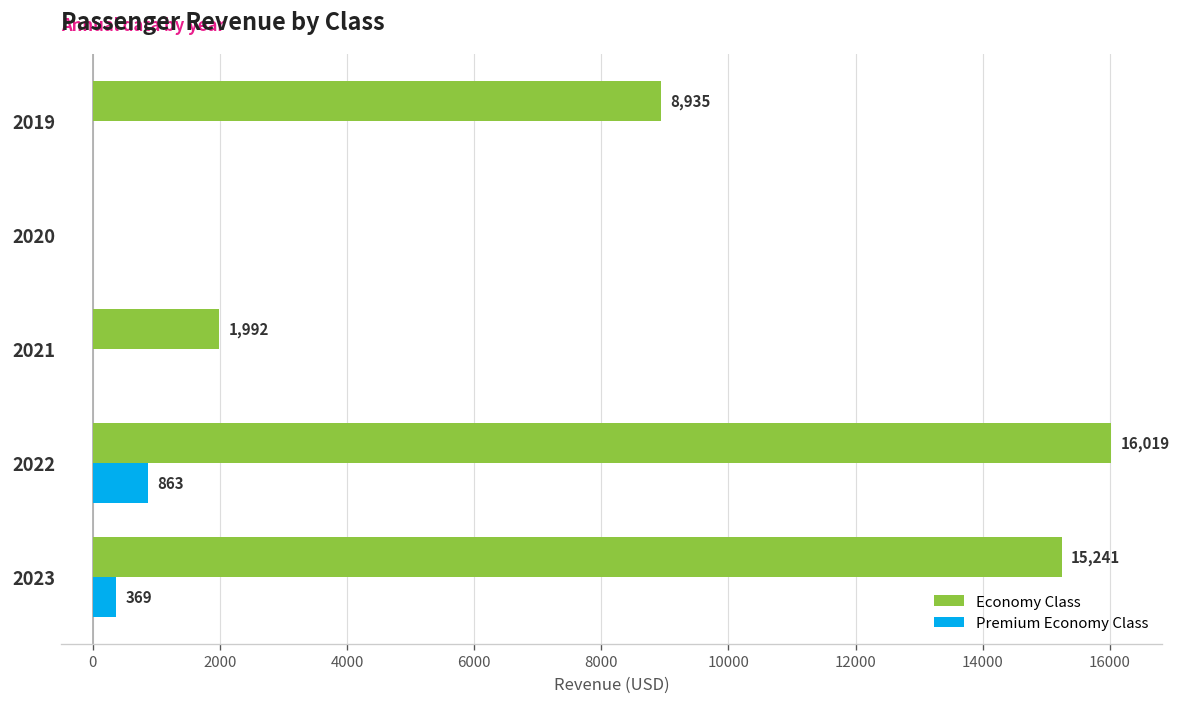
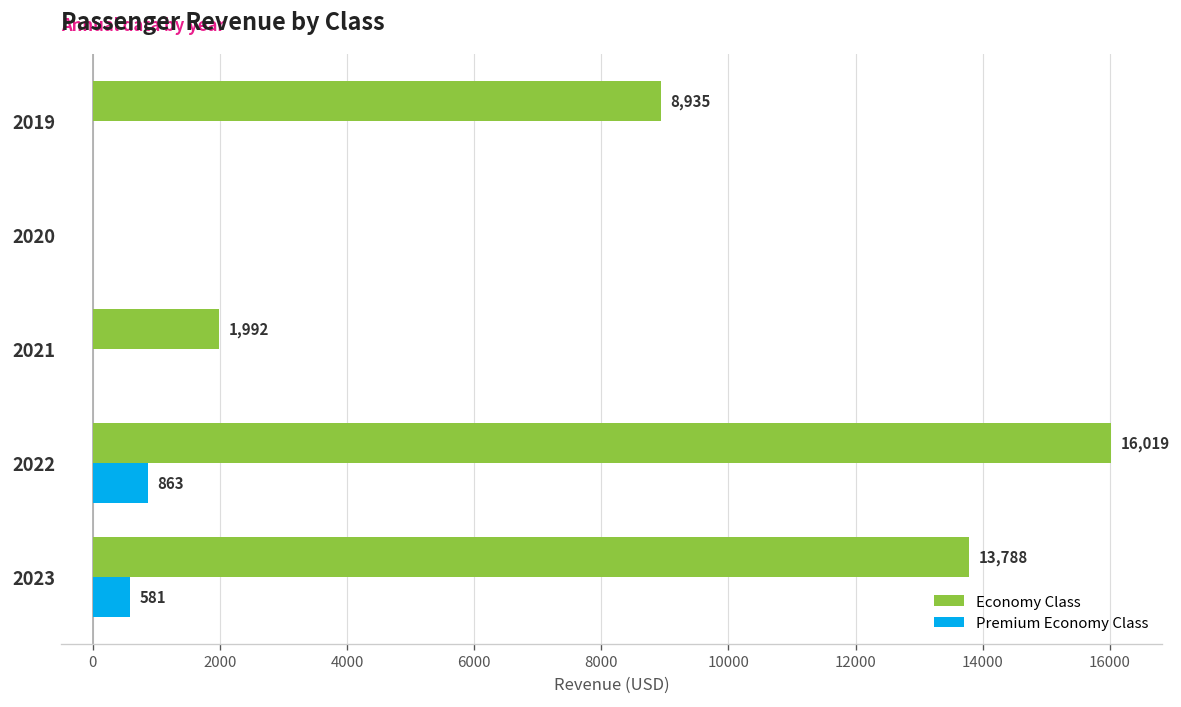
  {
    "Economy Class": {
      "2019": "8,935",
      "2021": "1,992",
      "2022": "16,019",
-     "2023": "15,241"
+     "2023": "13,788"
    },
    "Premium Economy Class": {
      "2022": "863",
-     "2023": "369"
+     "2023": "581"
    }
  }
